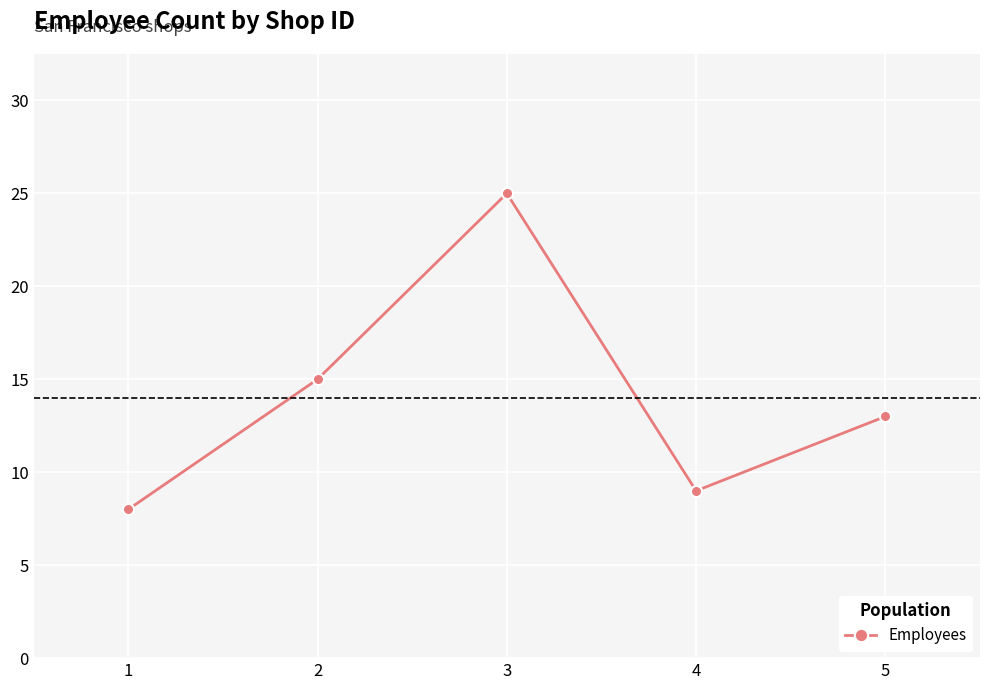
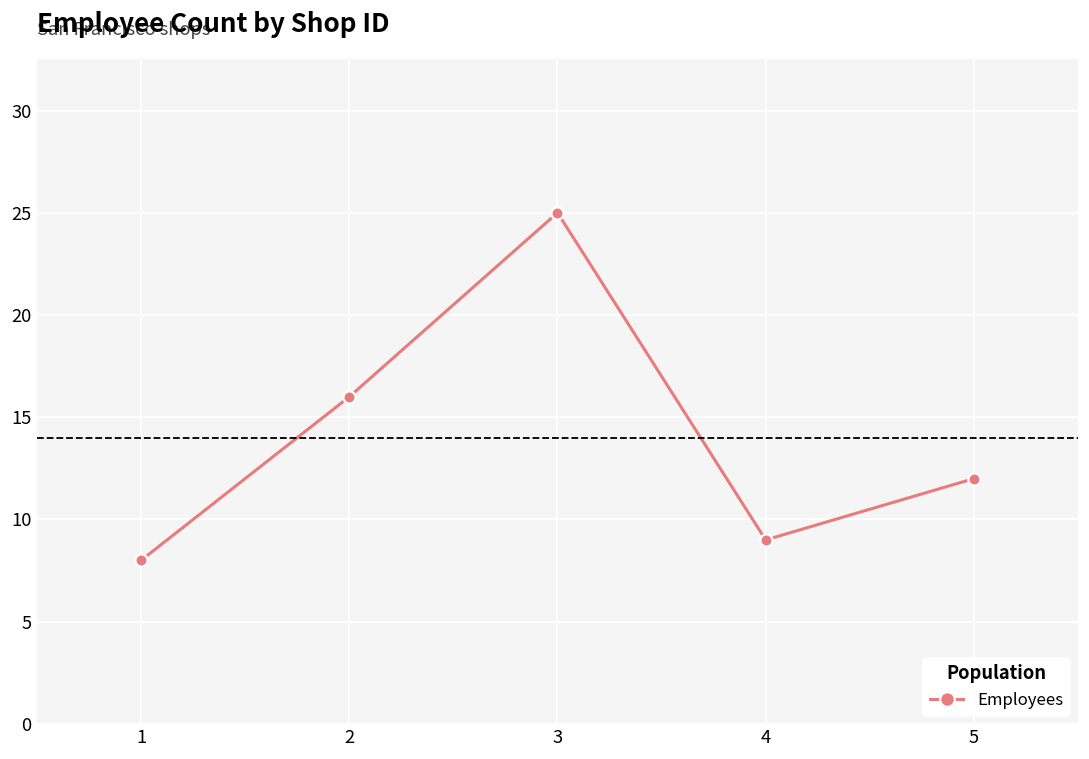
  {
    "1": 8,
-   "2": 15,
+   "2": 16,
    "3": 25,
    "4": 9,
-   "5": 13
+   "5": 12
  }
